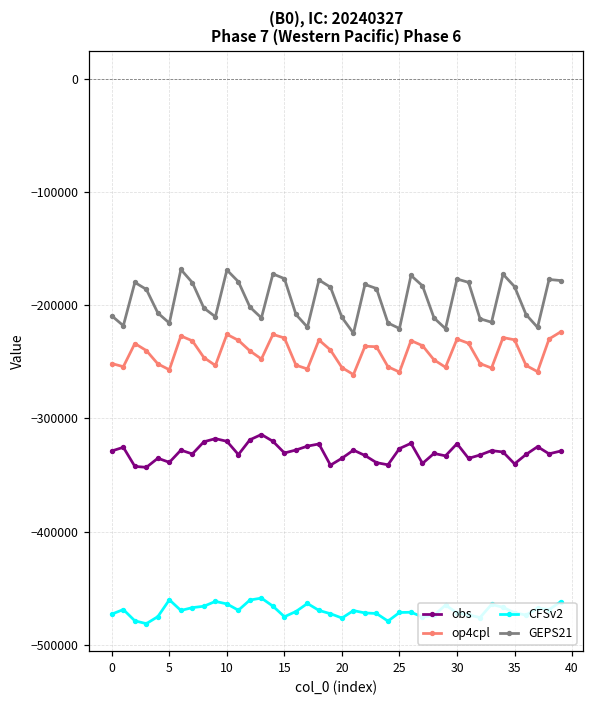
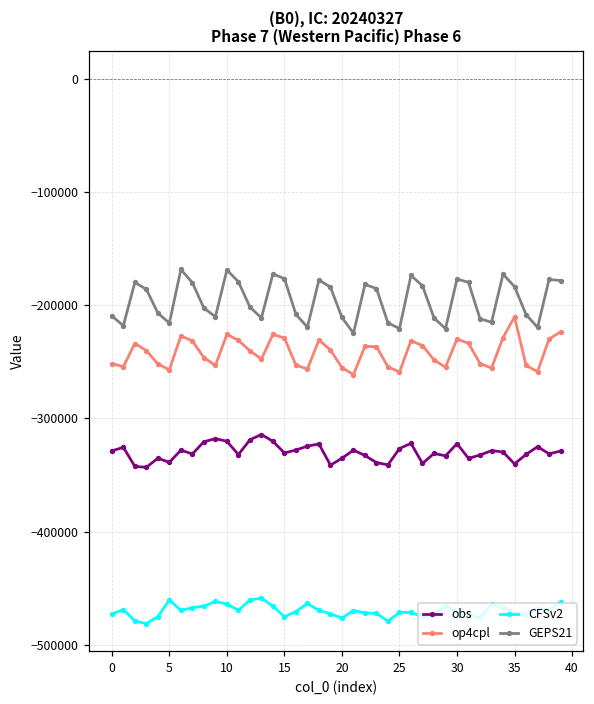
  {
    "obs": {
      "0": -329000,
      "5": -339000,
      "10": -320000,
      "15": -330000,
      "20": -335000,
      "25": -327000,
      "30": -322000,
      "35": -340000
    },
    "op4cpl": {
      "0": -252000,
      "5": -257000,
      "10": -226000,
      "15": -229000,
      "20": -255000,
      "25": -259000,
      "30": -230000,
-     "35": -231000
+     "35": -210000
    },
    "CFSv2": {
      "0": -473000,
      "5": -460000,
      "10": -464000,
      "15": -475000,
      "20": -476000,
      "25": -471000
    },
    "GEPS21": {
      "0": -209000,
      "5": -216000,
      "10": -169000,
      "15": -177000,
      "20": -211000,
      "25": -221000,
      "30": -177000,
      "35": -184000
    }
  }
